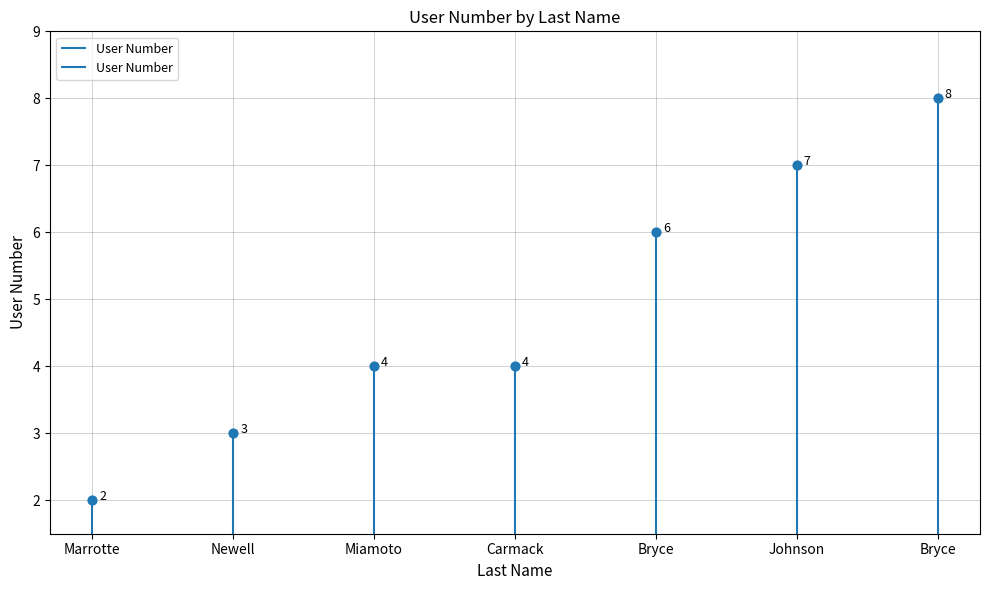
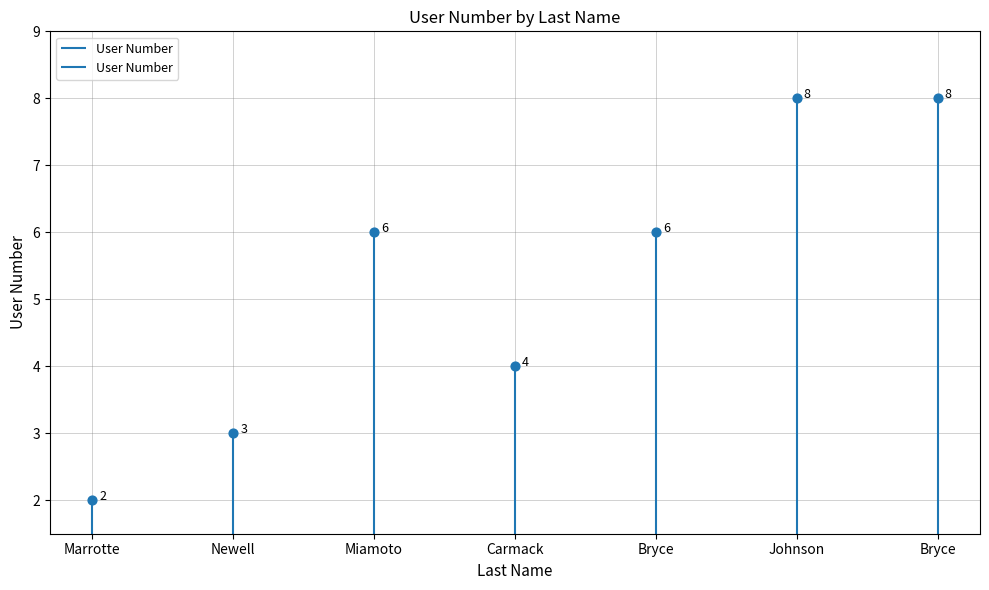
  {
-   "Miamoto": 4,
-   "Johnson": 7
+   "Miamoto": 6,
+   "Johnson": 8
  }
